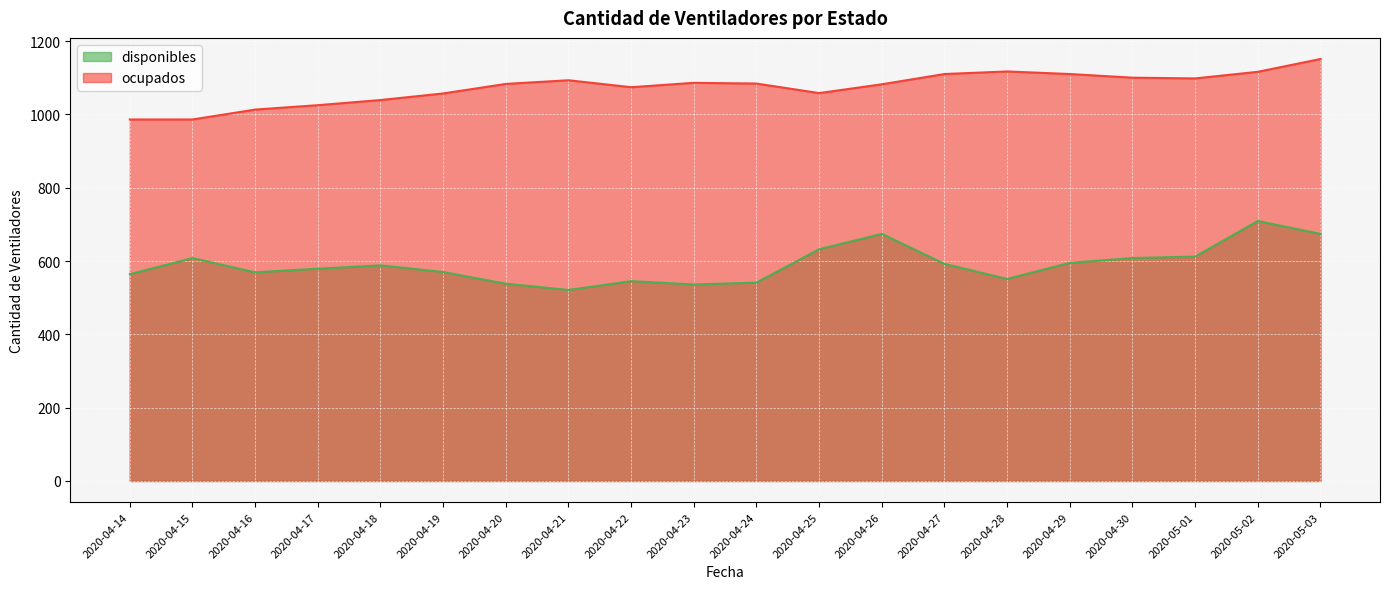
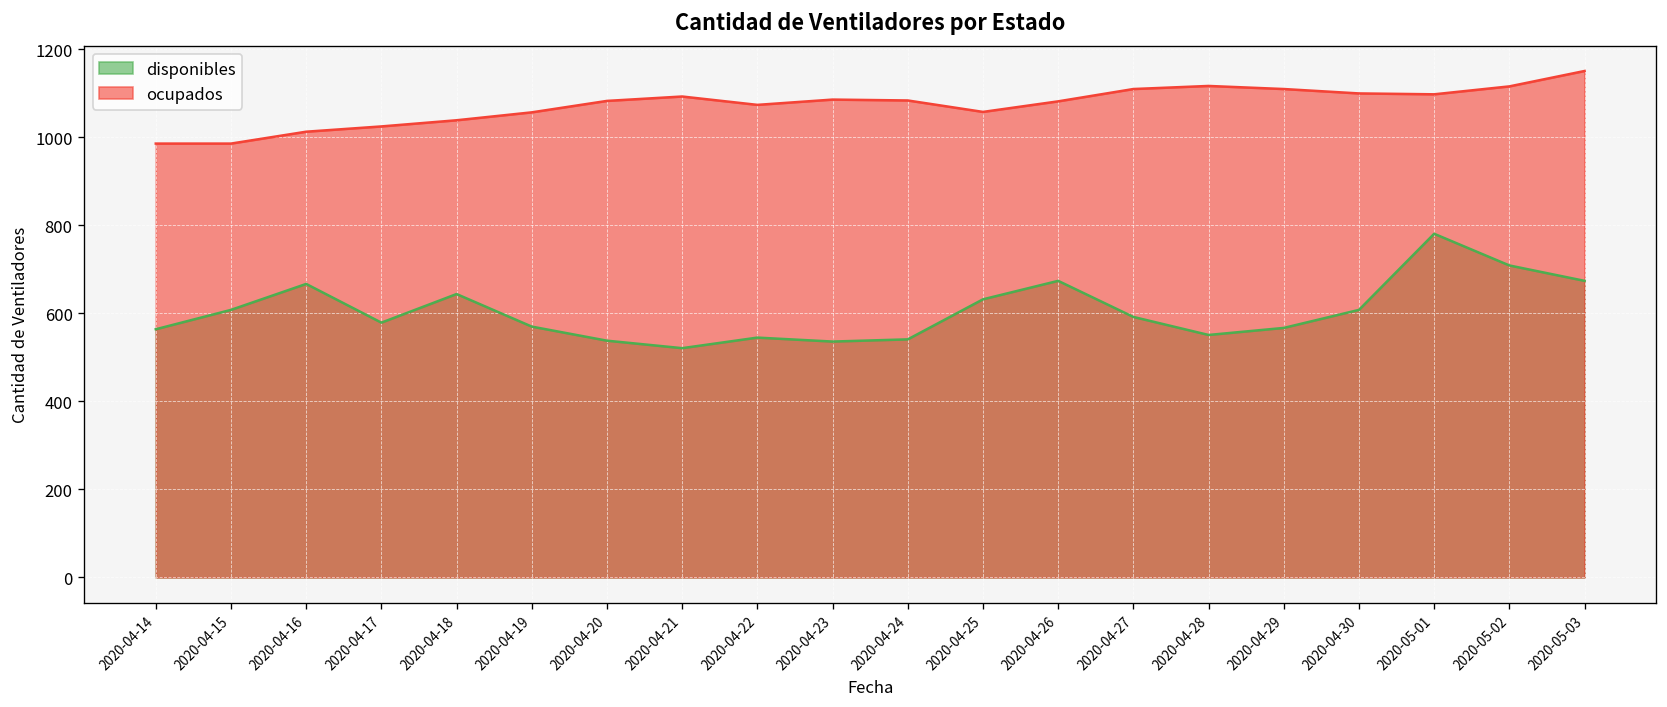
  {
    "disponibles": {
      "2020-04-14": 560,
      "2020-04-15": 610,
-     "2020-04-16": 570,
+     "2020-04-16": 670,
      "2020-04-17": 580,
-     "2020-04-18": 590,
+     "2020-04-18": 640,
      "2020-04-19": 570,
      "2020-04-20": 540,
      "2020-04-21": 520,
      "2020-04-22": 550,
      "2020-04-23": 540,
      "2020-04-24": 540,
      "2020-04-25": 630,
      "2020-04-26": 670,
      "2020-04-27": 590,
      "2020-04-28": 550,
-     "2020-04-29": 600,
+     "2020-04-29": 570,
      "2020-04-30": 610,
-     "2020-05-01": 610,
+     "2020-05-01": 780,
      "2020-05-02": 710,
      "2020-05-03": 670
    },
    "ocupados": {
      "2020-04-14": 990,
      "2020-04-15": 990,
      "2020-04-16": 1010,
      "2020-04-17": 1030,
      "2020-04-18": 1040,
      "2020-04-19": 1060,
      "2020-04-20": 1080,
      "2020-04-21": 1090,
      "2020-04-22": 1070,
      "2020-04-23": 1090,
      "2020-04-24": 1080,
      "2020-04-25": 1060,
      "2020-04-26": 1080,
      "2020-04-27": 1110,
      "2020-04-28": 1120,
      "2020-04-29": 1110,
      "2020-04-30": 1100,
      "2020-05-01": 1100,
      "2020-05-02": 1120,
      "2020-05-03": 1150
    }
  }
